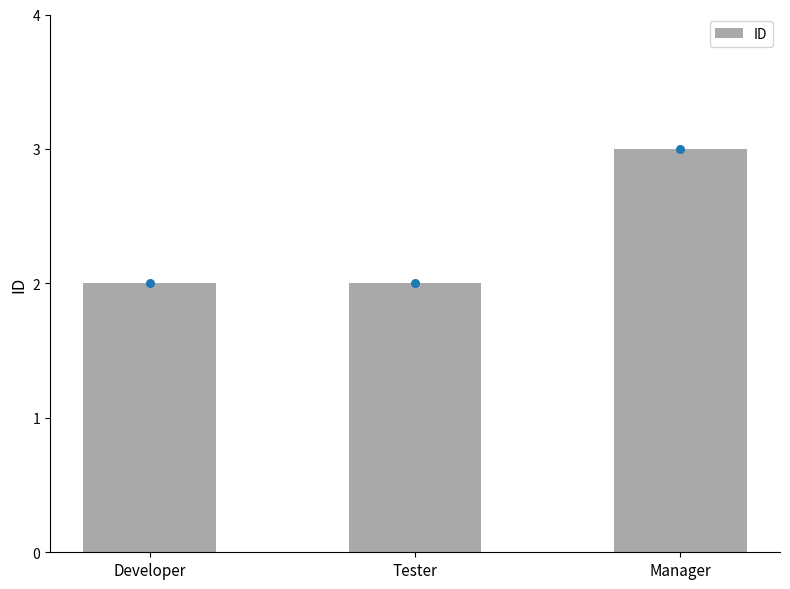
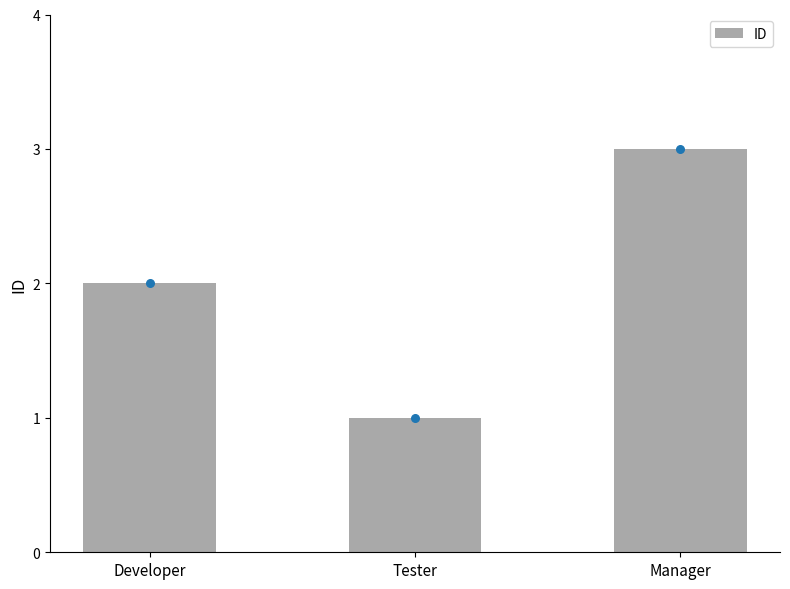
  {
    "Developer": 2,
-   "Tester": 2,
+   "Tester": 1,
    "Manager": 3
  }
